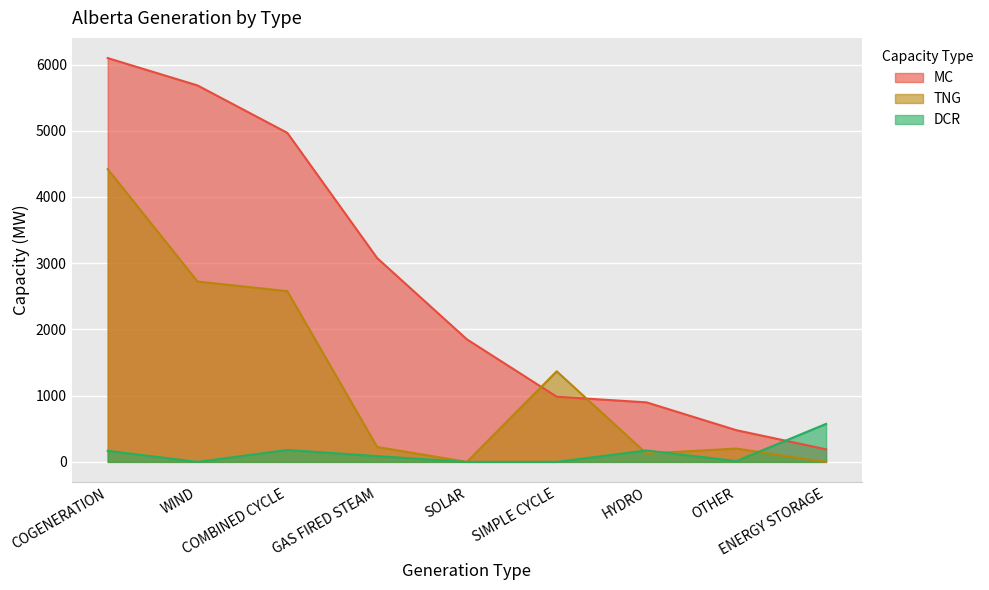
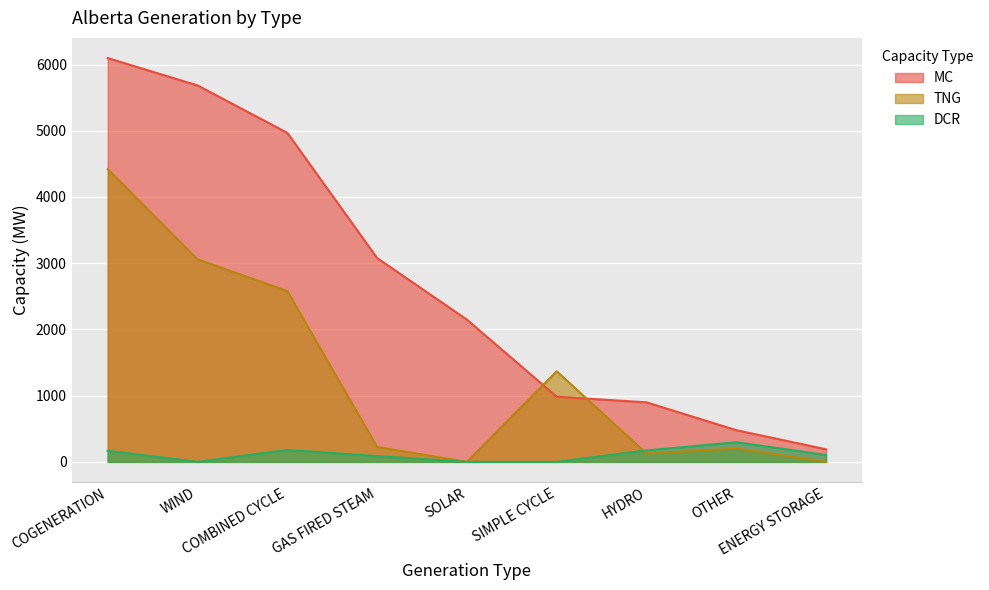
  {
    "MC": {
      "COGENERATION": 6100,
      "WIND": 5700,
      "COMBINED CYCLE": 5000,
      "GAS FIRED STEAM": 3100,
-     "SOLAR": 1900,
+     "SOLAR": 2100,
      "SIMPLE CYCLE": 1000,
      "HYDRO": 900,
      "OTHER": 500,
      "ENERGY STORAGE": 200
    },
    "TNG": {
      "COGENERATION": 4400,
-     "WIND": 2700,
+     "WIND": 3100,
      "COMBINED CYCLE": 2600,
      "GAS FIRED STEAM": 200,
      "SIMPLE CYCLE": 1400,
      "HYDRO": 100,
      "OTHER": 200,
      "ENERGY STORAGE": 0
    },
    "DCR": {
      "COGENERATION": 200,
      "WIND": 0,
      "COMBINED CYCLE": 200,
      "GAS FIRED STEAM": 100,
      "SIMPLE CYCLE": 0,
      "HYDRO": 200,
-     "OTHER": 0,
-     "ENERGY STORAGE": 600
+     "OTHER": 300,
+     "ENERGY STORAGE": 100
    }
  }
